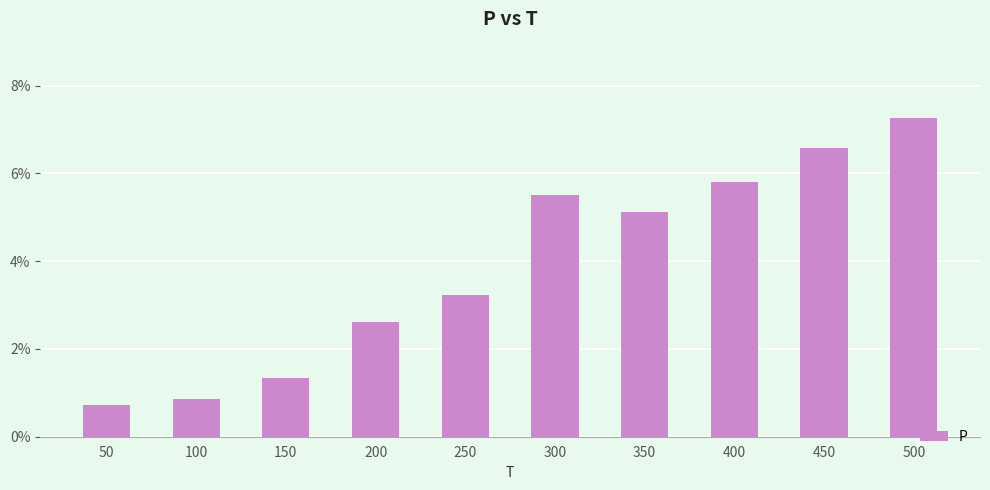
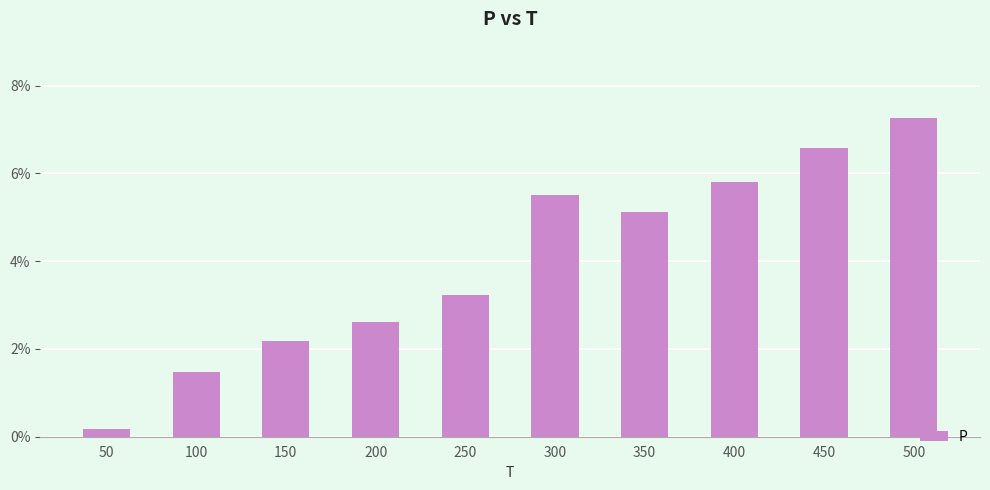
  {
-   "50": "0.7%",
-   "100": "0.9%",
-   "150": "1.3%",
+   "50": "0.2%",
+   "100": "1.5%",
+   "150": "2.2%",
    "200": "2.6%",
    "250": "3.2%",
    "300": "5.5%",
    "350": "5.1%",
    "400": "5.8%",
    "450": "6.6%",
    "500": "7.3%"
  }
